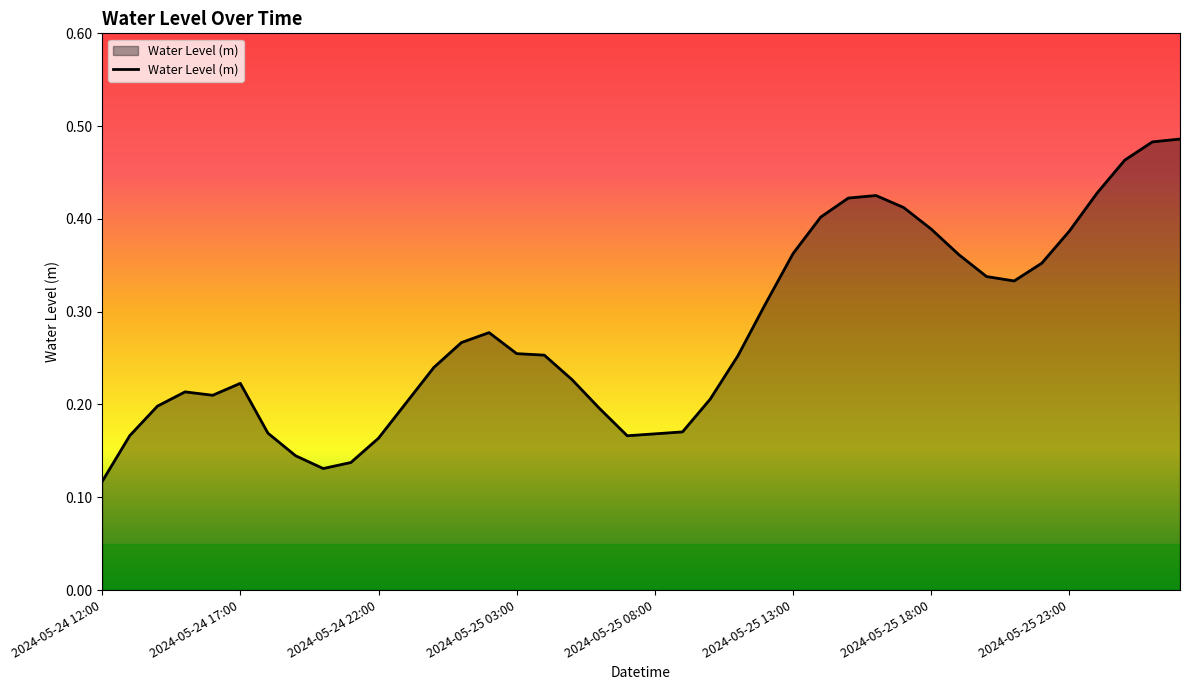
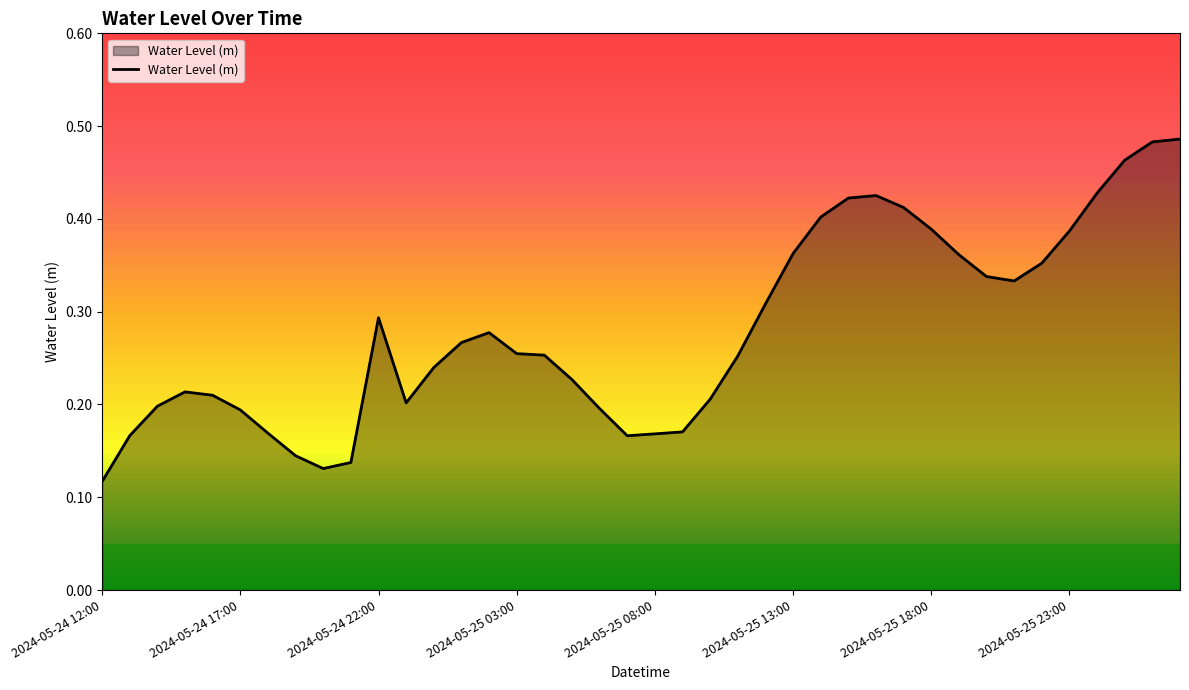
  {
    "2024-05-24 12:00": 0.12,
-   "2024-05-24 17:00": 0.22,
-   "2024-05-24 22:00": 0.16,
+   "2024-05-24 17:00": 0.19,
+   "2024-05-24 22:00": 0.29,
    "2024-05-25 03:00": 0.25,
    "2024-05-25 08:00": 0.17,
    "2024-05-25 13:00": 0.36,
    "2024-05-25 18:00": 0.39,
    "2024-05-25 23:00": 0.39
  }
